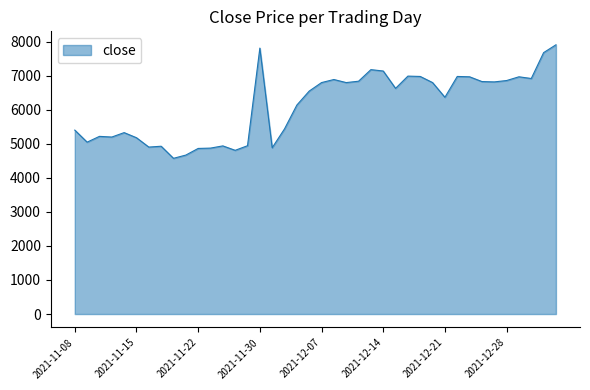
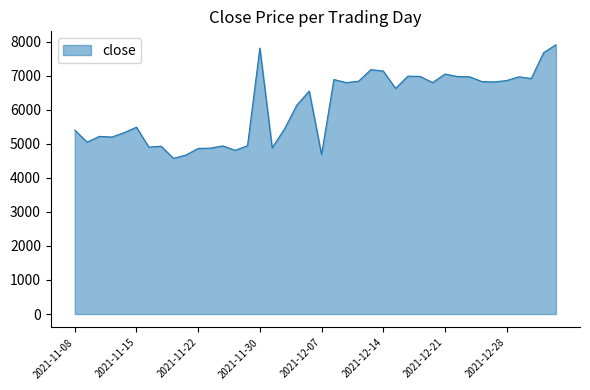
  {
    "2021-11-08": 5400,
-   "2021-11-15": 5200,
+   "2021-11-15": 5500,
    "2021-11-22": 4900,
    "2021-11-30": 7800,
-   "2021-12-07": 6800,
+   "2021-12-07": 4700,
    "2021-12-14": 7100,
-   "2021-12-21": 6400,
+   "2021-12-21": 7100,
    "2021-12-28": 6900
  }
